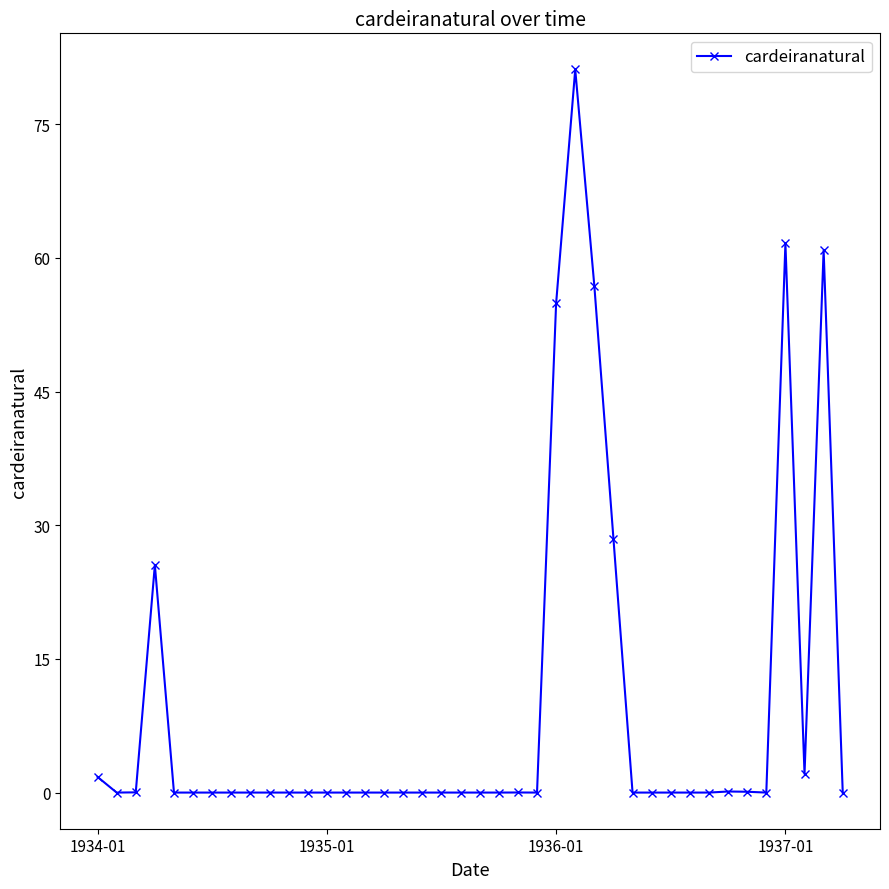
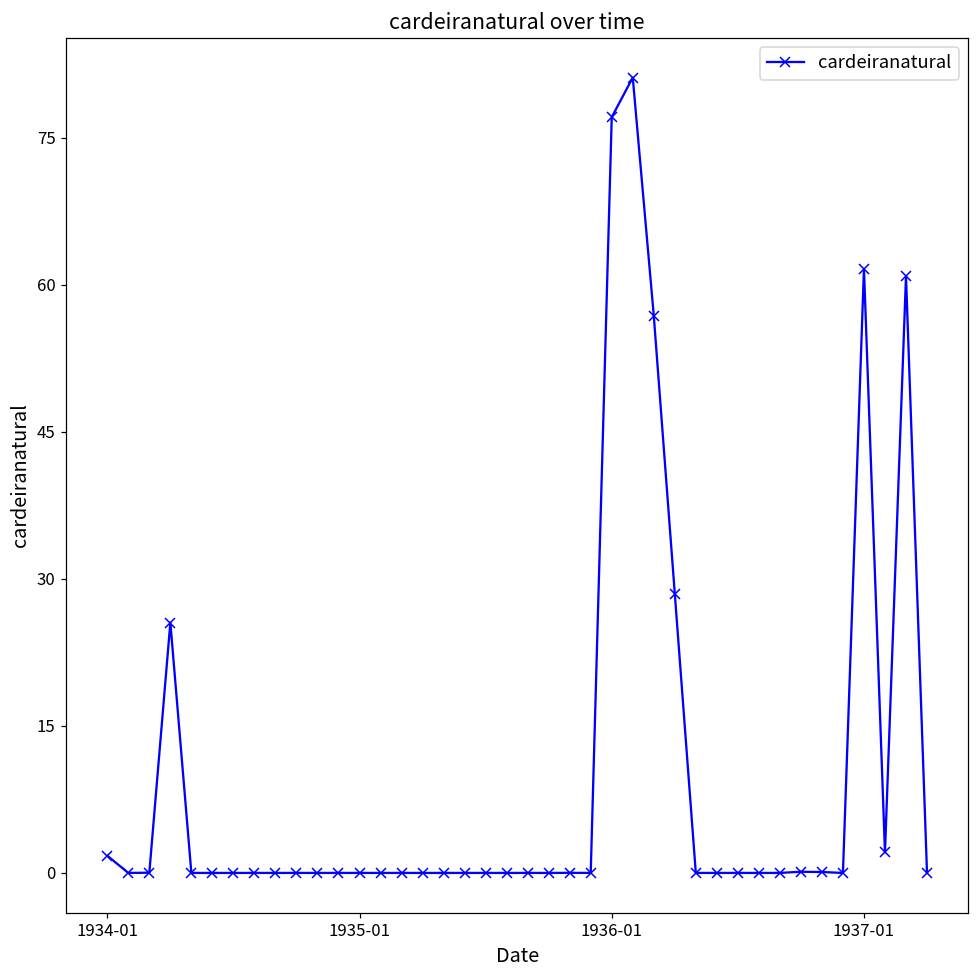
  {
    "1934-01": 2,
    "1935-01": 0,
-   "1936-01": 55,
+   "1936-01": 77,
    "1937-01": 62
  }
